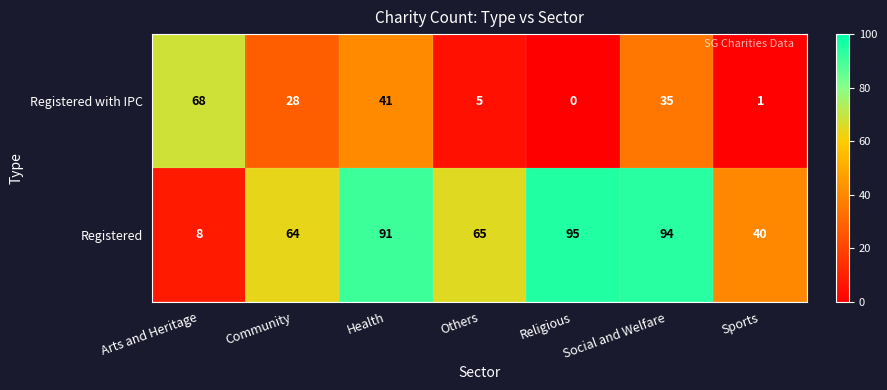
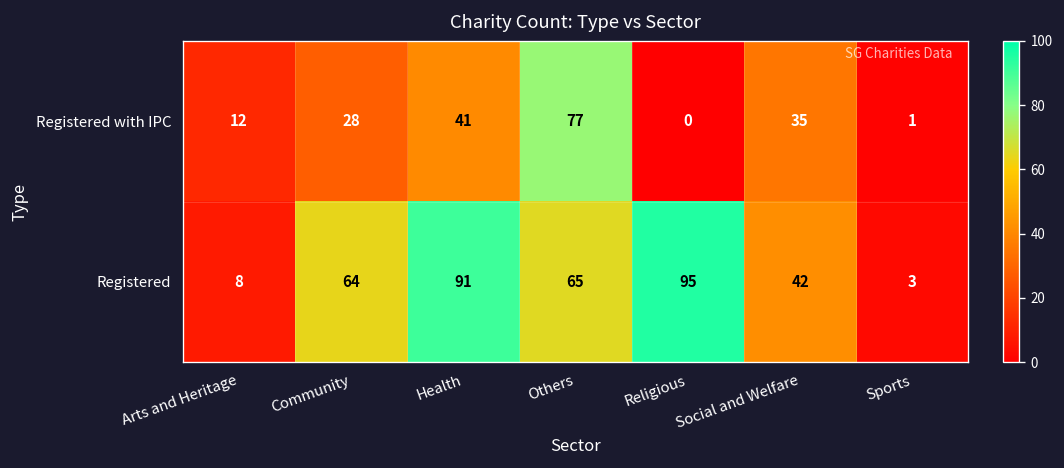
  {
    "Registered with IPC": {
-     "Arts and Heritage": 68,
+     "Arts and Heritage": 12,
      "Community": 28,
      "Health": 41,
-     "Others": 5,
+     "Others": 77,
      "Religious": 0,
      "Social and Welfare": 35
    },
    "Registered": {
      "Arts and Heritage": 8,
      "Community": 64,
      "Health": 91,
      "Others": 65,
      "Religious": 95,
-     "Social and Welfare": 94,
-     "Sports": 40
+     "Social and Welfare": 42,
+     "Sports": 3
    }
  }
